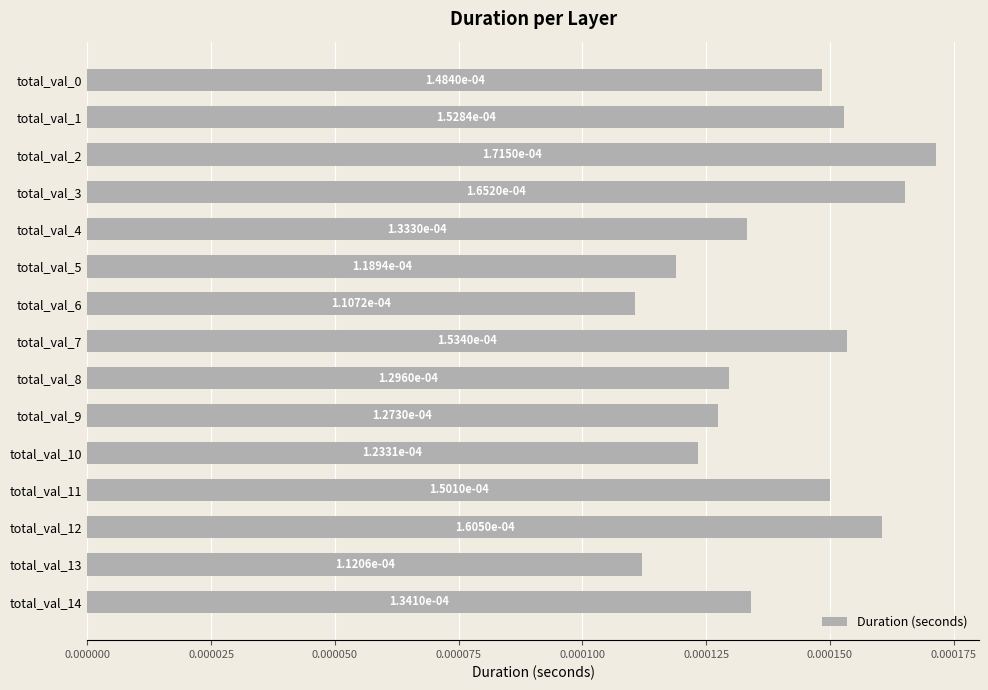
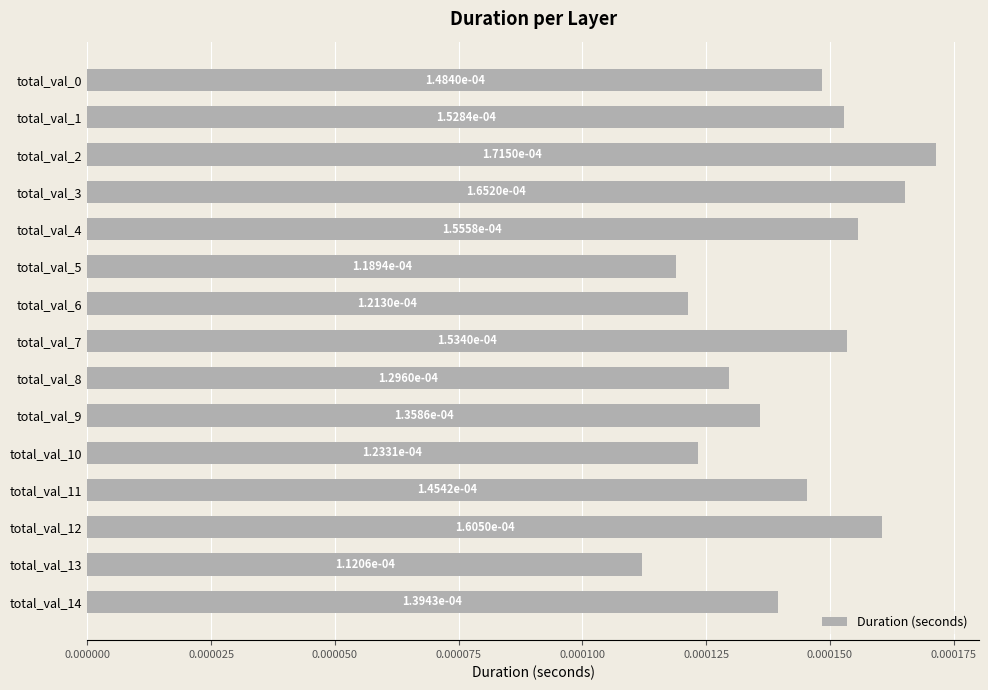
  {
    "total_val_0": "1.4840e-04",
    "total_val_1": "1.5284e-04",
    "total_val_2": "1.7150e-04",
    "total_val_3": "1.6520e-04",
-   "total_val_4": "1.3330e-04",
+   "total_val_4": "1.5558e-04",
    "total_val_5": "1.1894e-04",
-   "total_val_6": "1.1072e-04",
+   "total_val_6": "1.2130e-04",
    "total_val_7": "1.5340e-04",
    "total_val_8": "1.2960e-04",
-   "total_val_9": "1.2730e-04",
+   "total_val_9": "1.3586e-04",
    "total_val_10": "1.2331e-04",
-   "total_val_11": "1.5010e-04",
+   "total_val_11": "1.4542e-04",
    "total_val_12": "1.6050e-04",
    "total_val_13": "1.1206e-04",
-   "total_val_14": "1.3410e-04"
+   "total_val_14": "1.3943e-04"
  }
